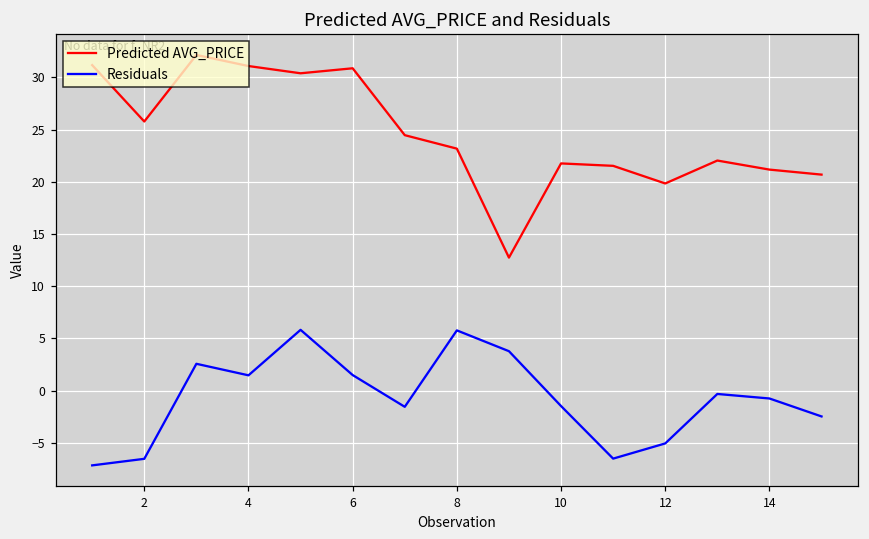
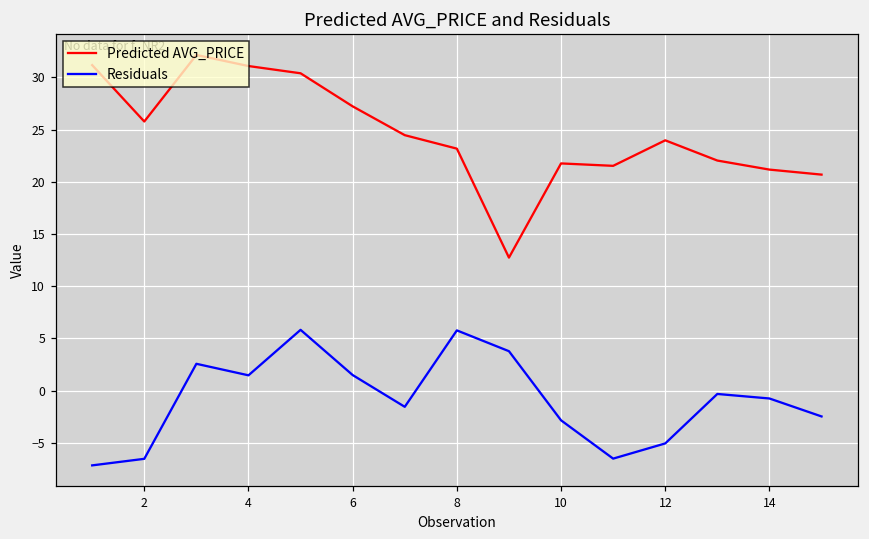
  {
    "Predicted AVG_PRICE": {
      "2": 26,
-     "6": 31,
+     "6": 27,
      "8": 23,
      "10": 22,
-     "12": 20,
+     "12": 24,
      "14": 21
    },
    "Residuals": {
      "2": -7,
      "4": 1,
      "6": 1,
      "8": 6,
-     "10": -1,
+     "10": -3,
      "12": -5,
      "14": -1
    }
  }
